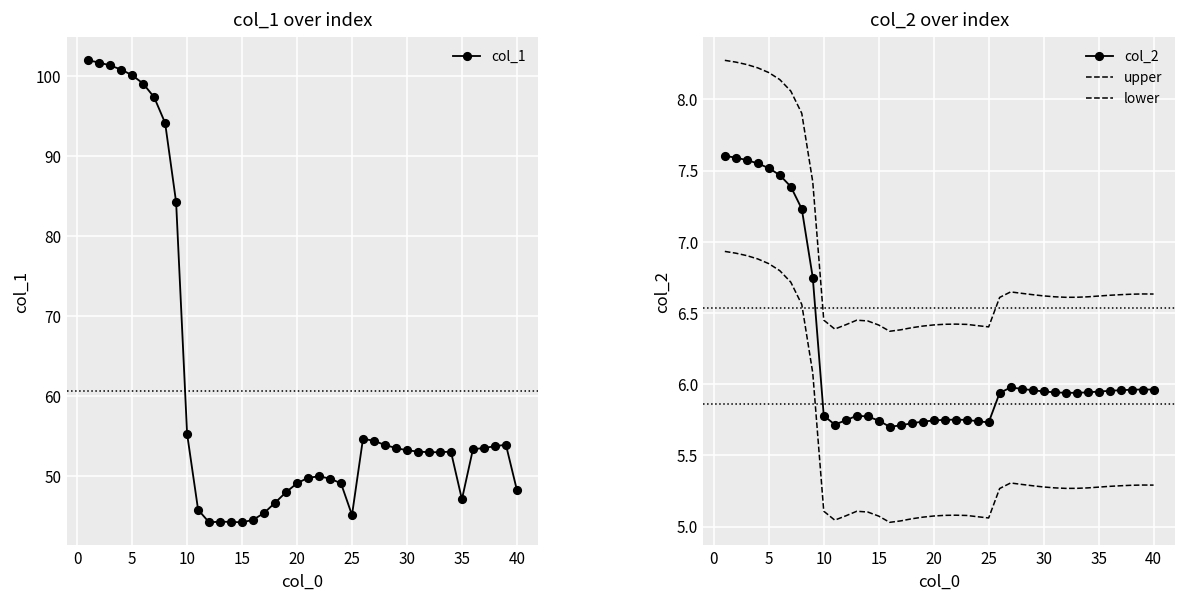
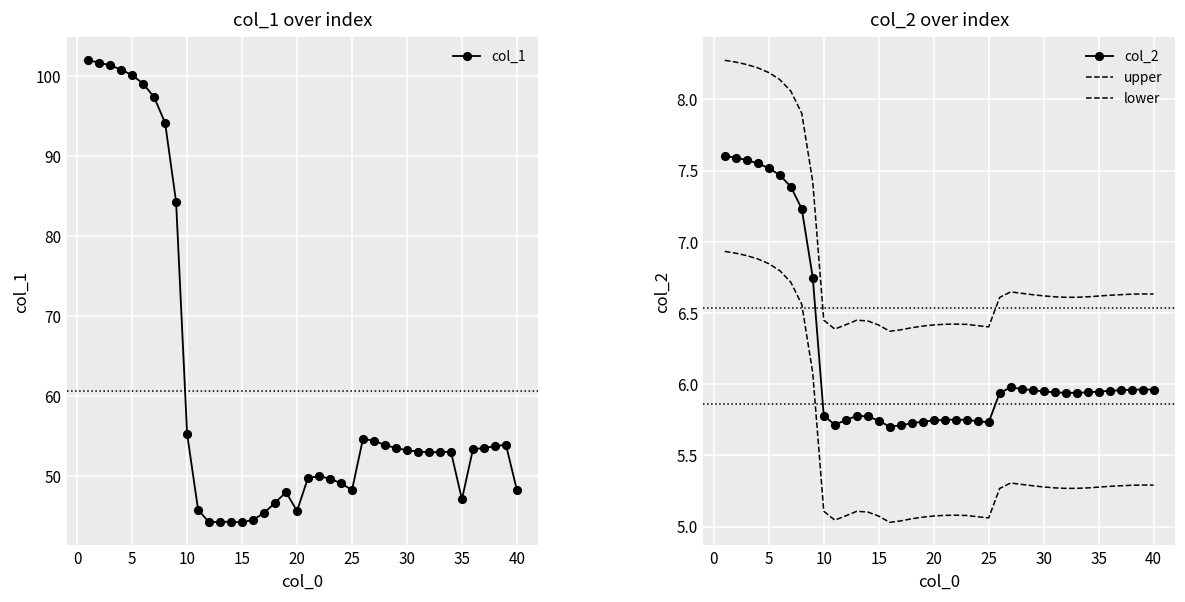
  {
    "col_1 over index": {
      "5": 100,
      "10": 55,
      "15": 44,
-     "20": 49,
-     "25": 45,
+     "20": 46,
+     "25": 48,
      "30": 53,
      "35": 47,
      "40": 48
    }
  }
